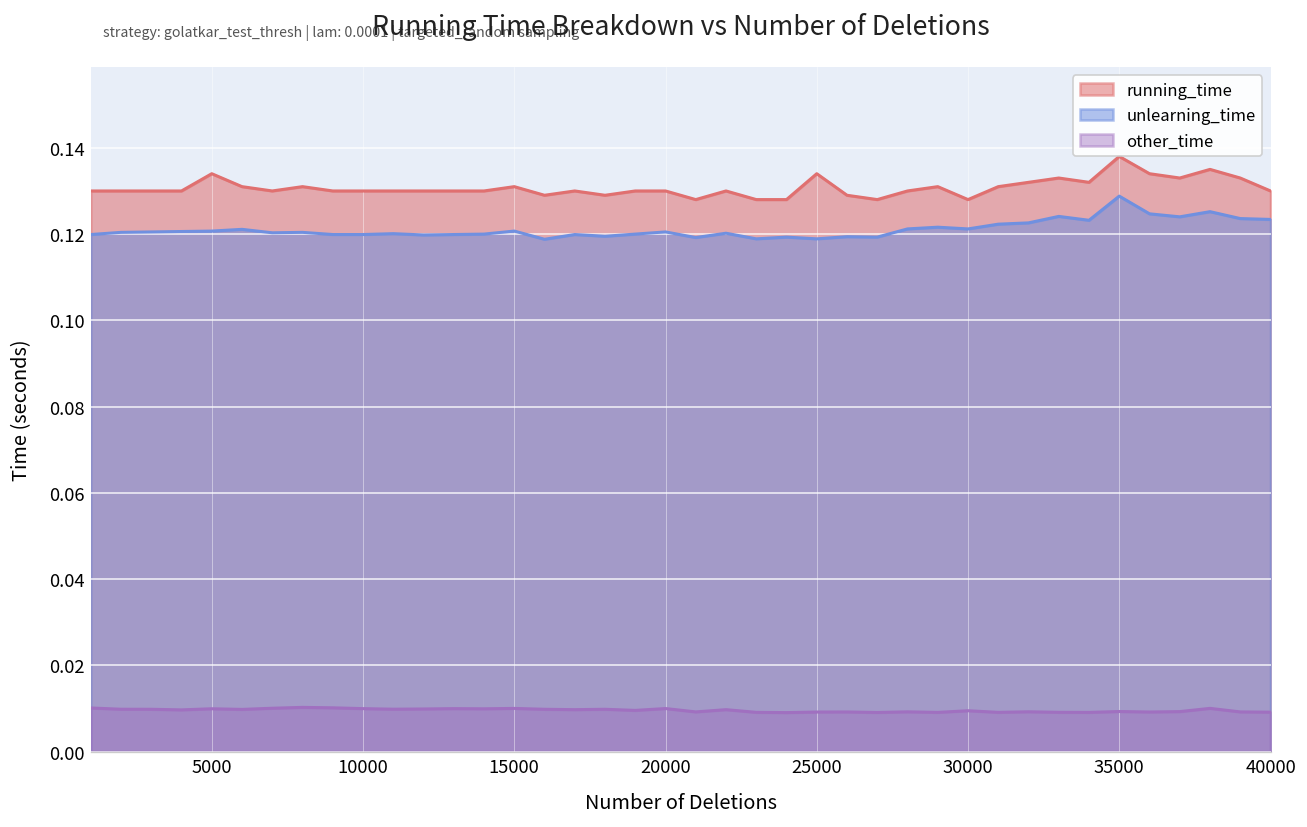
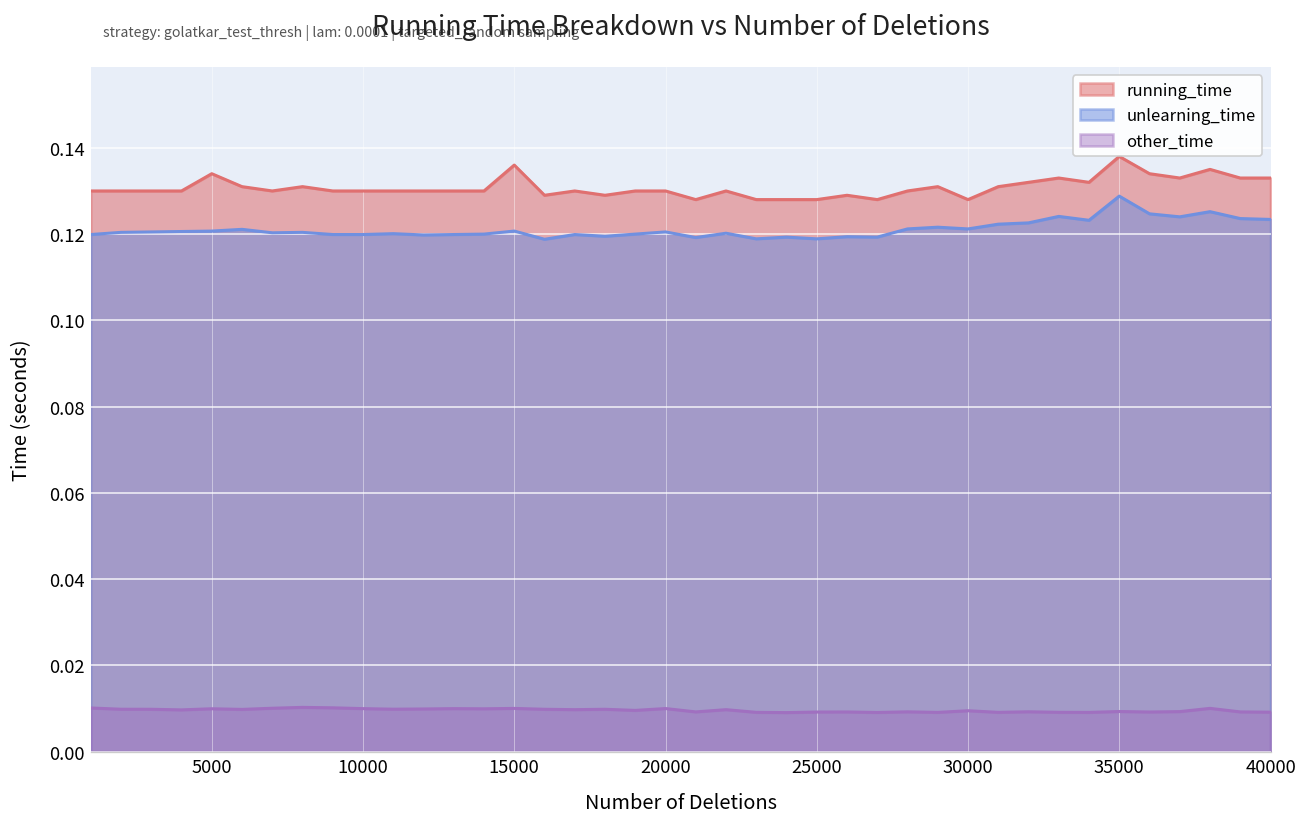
  {
    "running_time": {
      "5000": 0.134,
      "10000": 0.130,
-     "15000": 0.131,
+     "15000": 0.136,
      "20000": 0.130,
-     "25000": 0.134,
+     "25000": 0.128,
      "30000": 0.128,
      "35000": 0.138,
-     "40000": 0.130
+     "40000": 0.133
    }
  }
